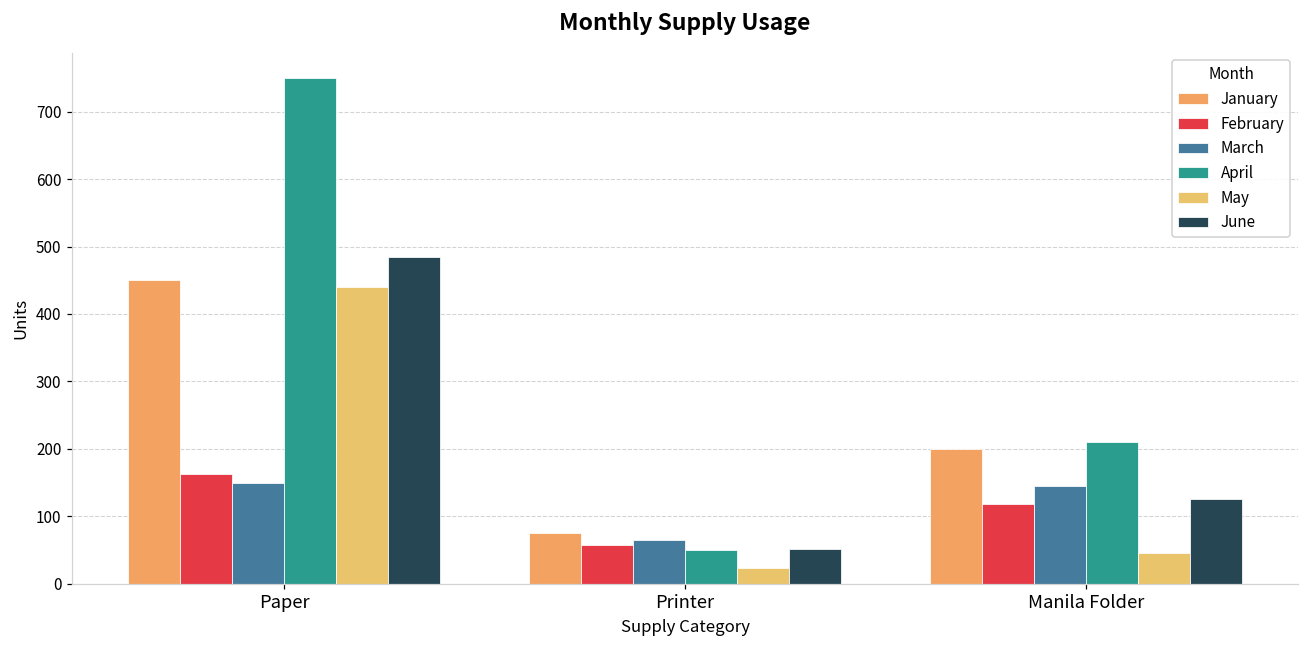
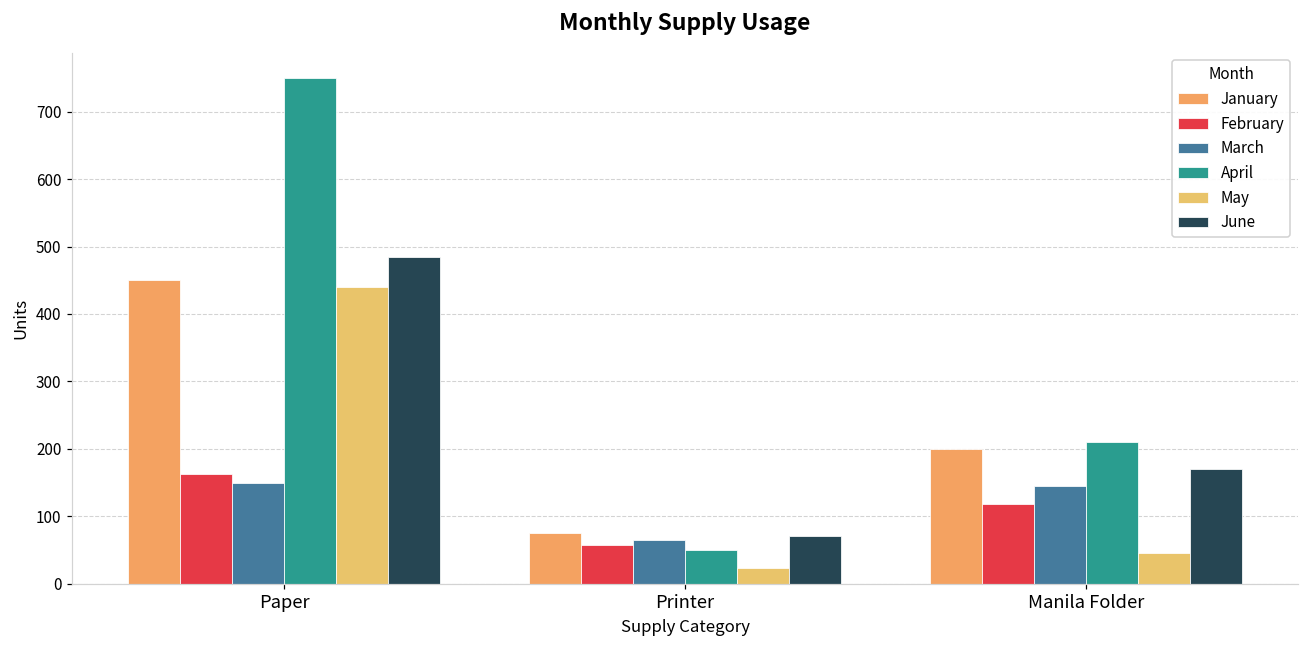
  {
    "February": {
      "Paper": 160,
      "Printer": 60,
      "Manila Folder": 120
    },
    "June": {
      "Paper": 490,
-     "Printer": 50,
-     "Manila Folder": 130
+     "Printer": 70,
+     "Manila Folder": 170
    }
  }
